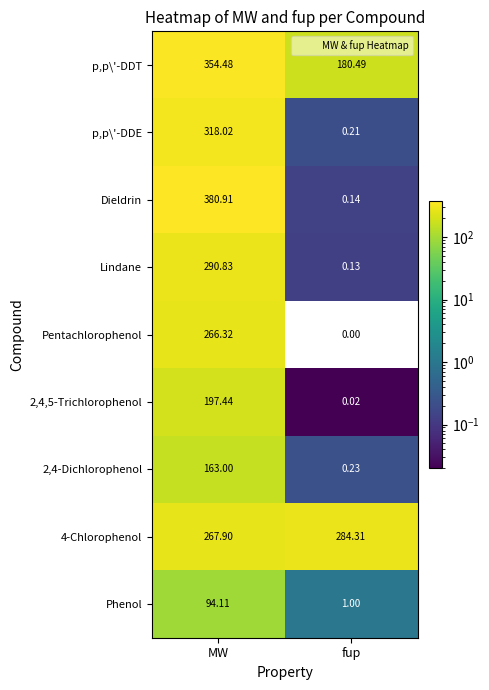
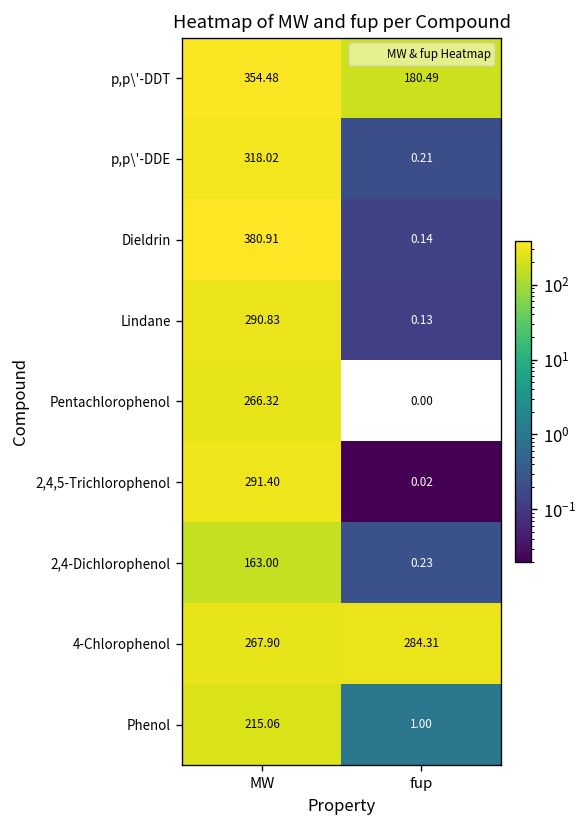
  {
    "p,p\\'-DDT": {
      "MW": 354.48,
      "fup": 180.49
    },
    "p,p\\'-DDE": {
      "MW": 318.02,
      "fup": 0.21
    },
    "Dieldrin": {
      "MW": 380.91,
      "fup": 0.14
    },
    "Lindane": {
      "MW": 290.83,
      "fup": 0.13
    },
    "Pentachlorophenol": {
      "MW": 266.32,
      "fup": 0.00
    },
    "2,4,5-Trichlorophenol": {
-     "MW": 197.44,
+     "MW": 291.40,
      "fup": 0.02
    },
    "2,4-Dichlorophenol": {
      "MW": 163.00,
      "fup": 0.23
    },
    "4-Chlorophenol": {
      "MW": 267.90,
      "fup": 284.31
    },
    "Phenol": {
-     "MW": 94.11,
+     "MW": 215.06,
      "fup": 1.00
    }
  }
